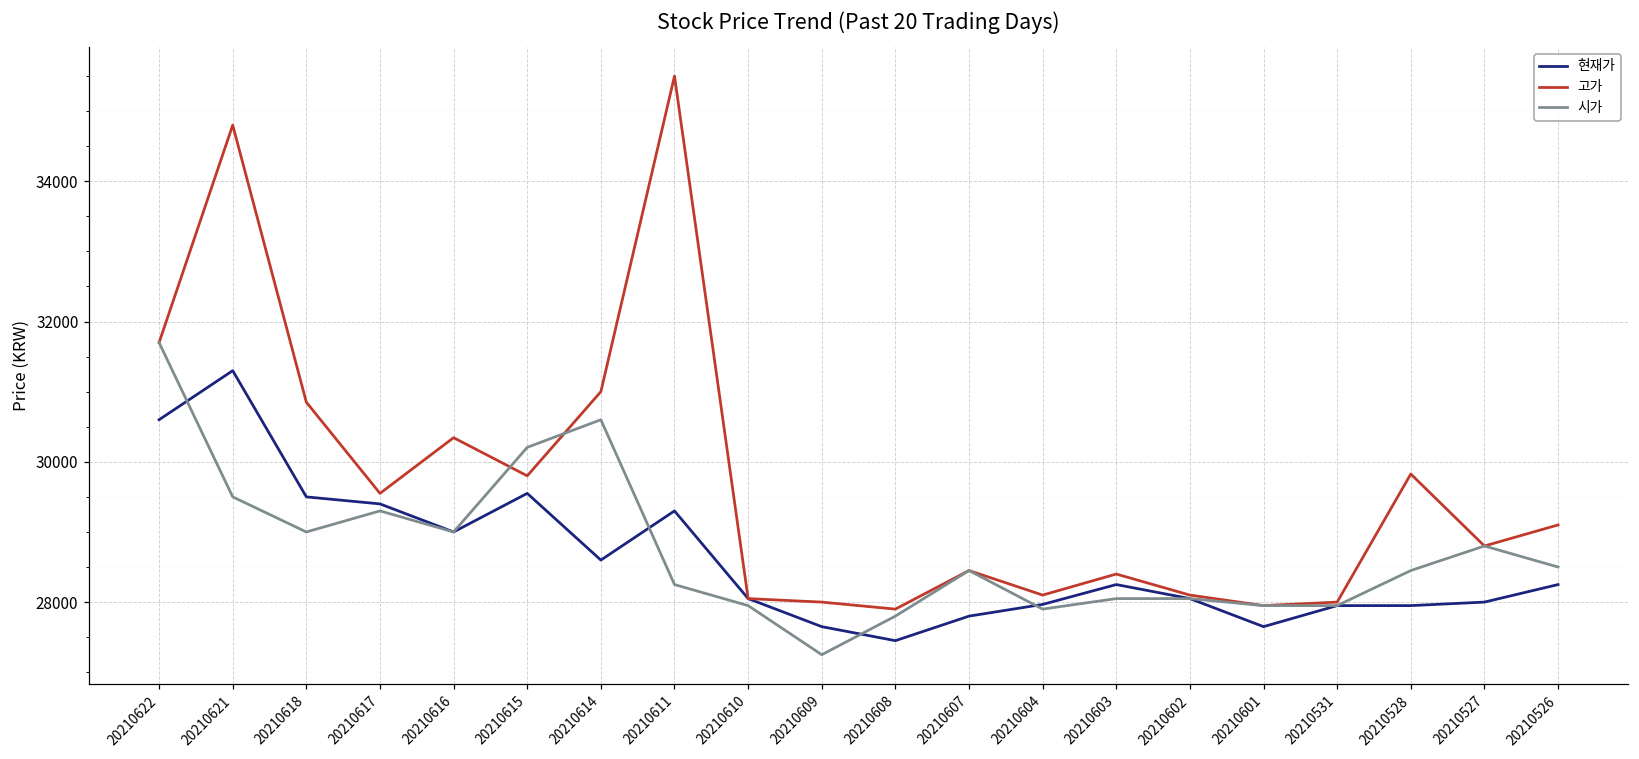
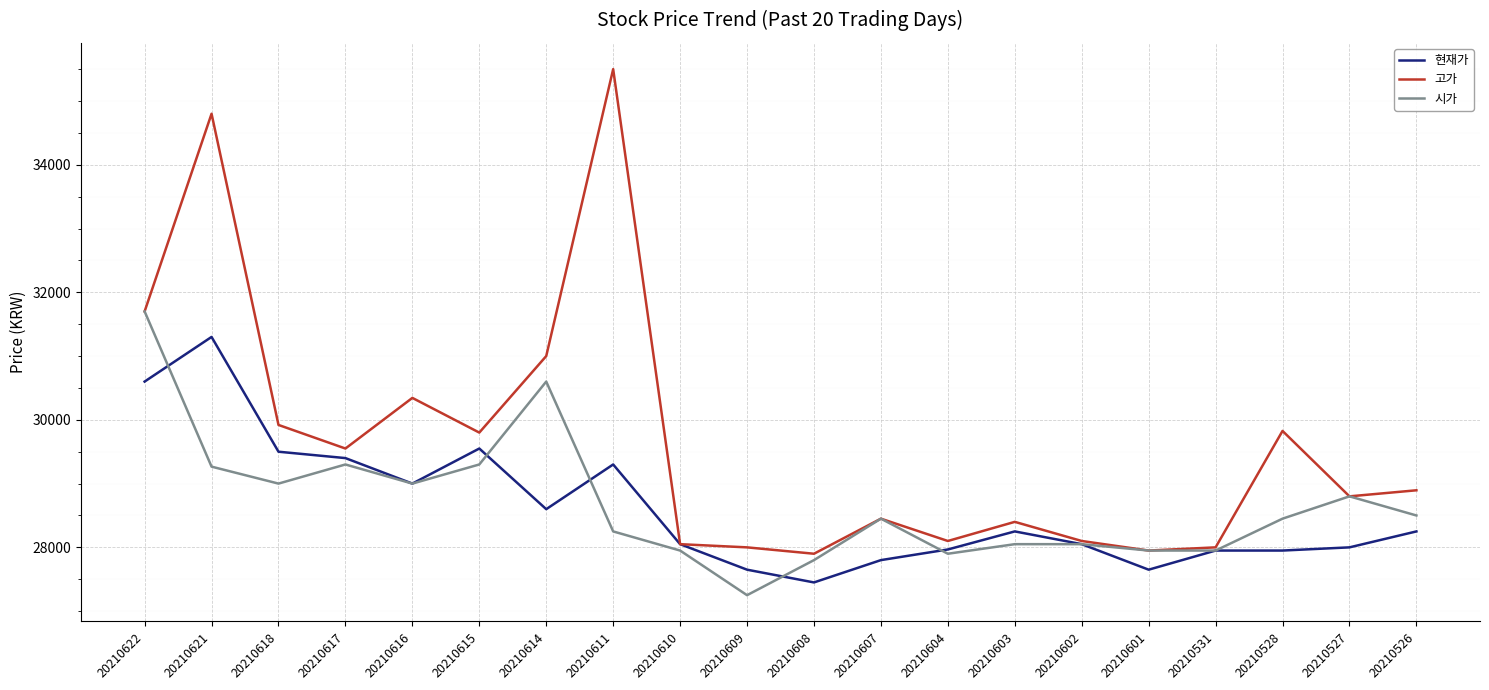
  {
    "현재가": {
      "20210622": 30600,
      "20210621": 31300,
      "20210618": 29500,
      "20210617": 29400,
      "20210615": 29600,
      "20210614": 28600,
      "20210611": 29300,
      "20210609": 27700,
      "20210608": 27500,
      "20210607": 27800,
      "20210604": 28000,
      "20210603": 28300,
      "20210601": 27700,
      "20210528": 28000,
      "20210527": 28000,
      "20210526": 28300
    },
    "고가": {
      "20210621": 34800,
-     "20210618": 30900,
+     "20210618": 29900,
      "20210617": 29600,
      "20210616": 30300,
      "20210615": 29800,
      "20210614": 31000,
      "20210611": 35500,
      "20210609": 28000,
      "20210608": 27900,
      "20210604": 28100,
      "20210603": 28400,
      "20210602": 28100,
      "20210531": 28000,
      "20210528": 29800,
-     "20210526": 29100
+     "20210526": 28900
    },
    "시가": {
-     "20210621": 29500,
+     "20210621": 29300,
      "20210618": 29000,
      "20210617": 29300,
-     "20210615": 30200,
+     "20210615": 29300,
      "20210614": 30600,
      "20210611": 28300,
      "20210610": 28000,
      "20210609": 27300,
      "20210608": 27800,
      "20210604": 27900,
      "20210603": 28100,
      "20210528": 28500,
      "20210526": 28500
    }
  }
